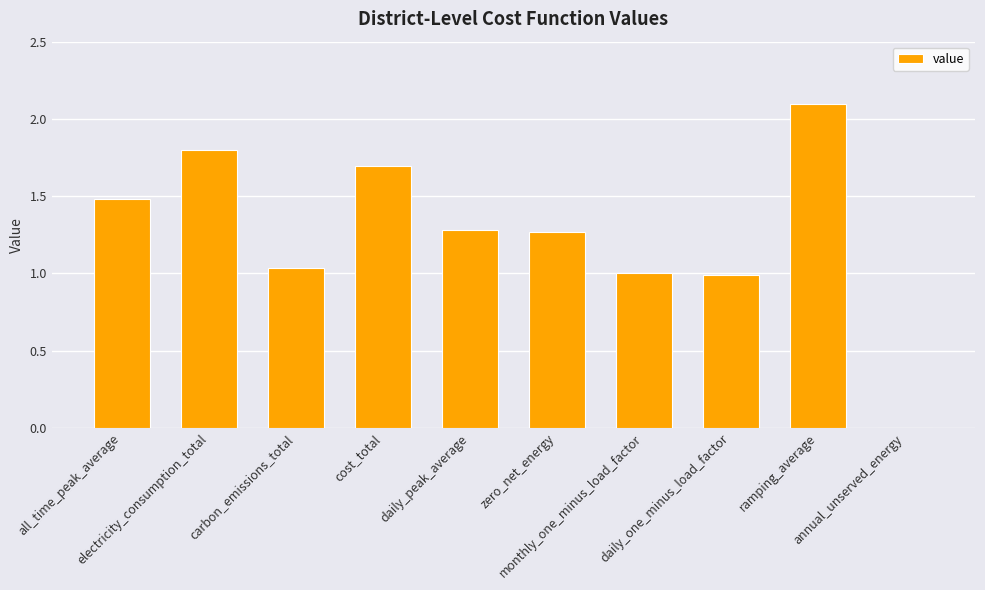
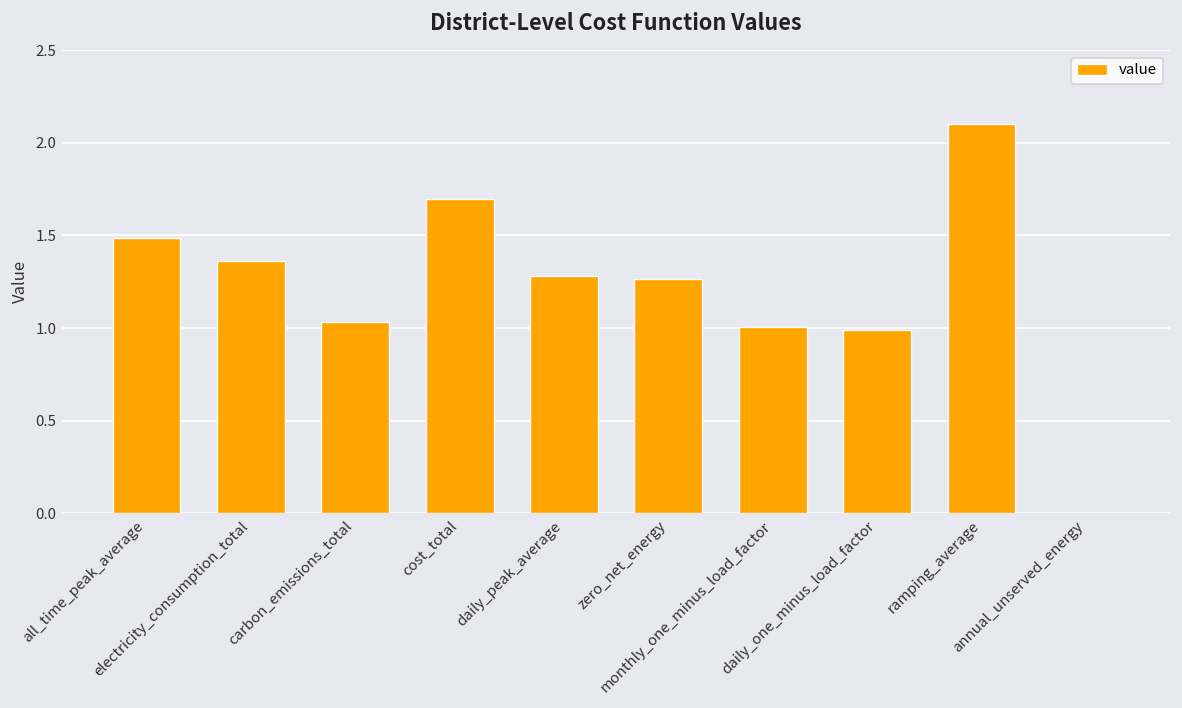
  {
    "all_time_peak_average": 1.48,
-   "electricity_consumption_total": 1.80,
+   "electricity_consumption_total": 1.36,
    "carbon_emissions_total": 1.03,
    "cost_total": 1.70,
    "daily_peak_average": 1.28,
    "zero_net_energy": 1.27,
    "monthly_one_minus_load_factor": 1.00,
    "daily_one_minus_load_factor": 0.99,
    "ramping_average": 2.10,
    "annual_unserved_energy": 0.00
  }
